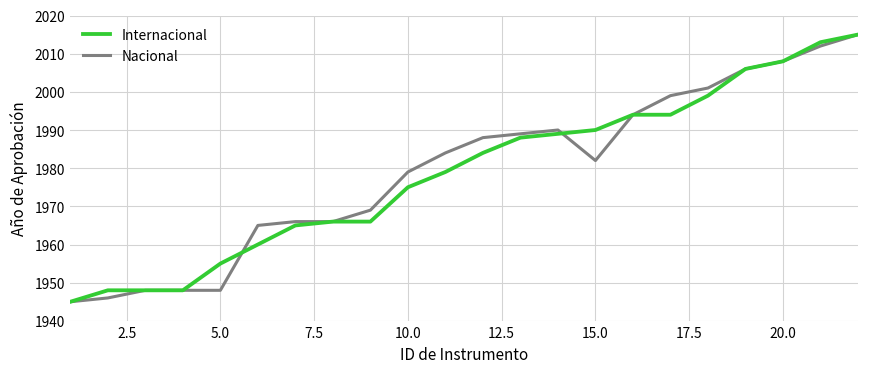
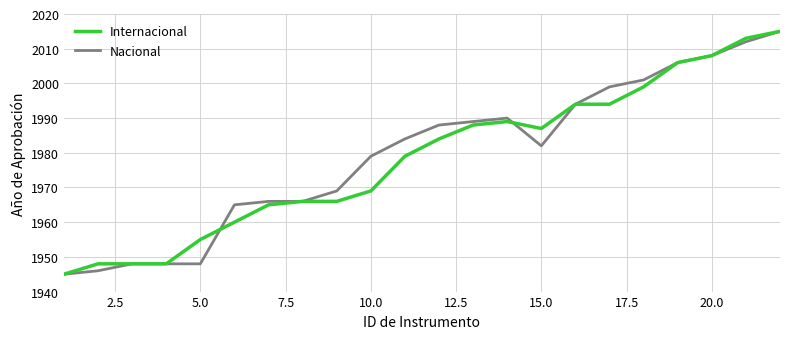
  {
    "Internacional": {
      "5.0": 1955,
-     "10.0": 1975,
-     "15.0": 1990
+     "10.0": 1969,
+     "15.0": 1987
    },
    "Nacional": {
      "5.0": 1948,
      "10.0": 1979,
      "15.0": 1982
    }
  }
